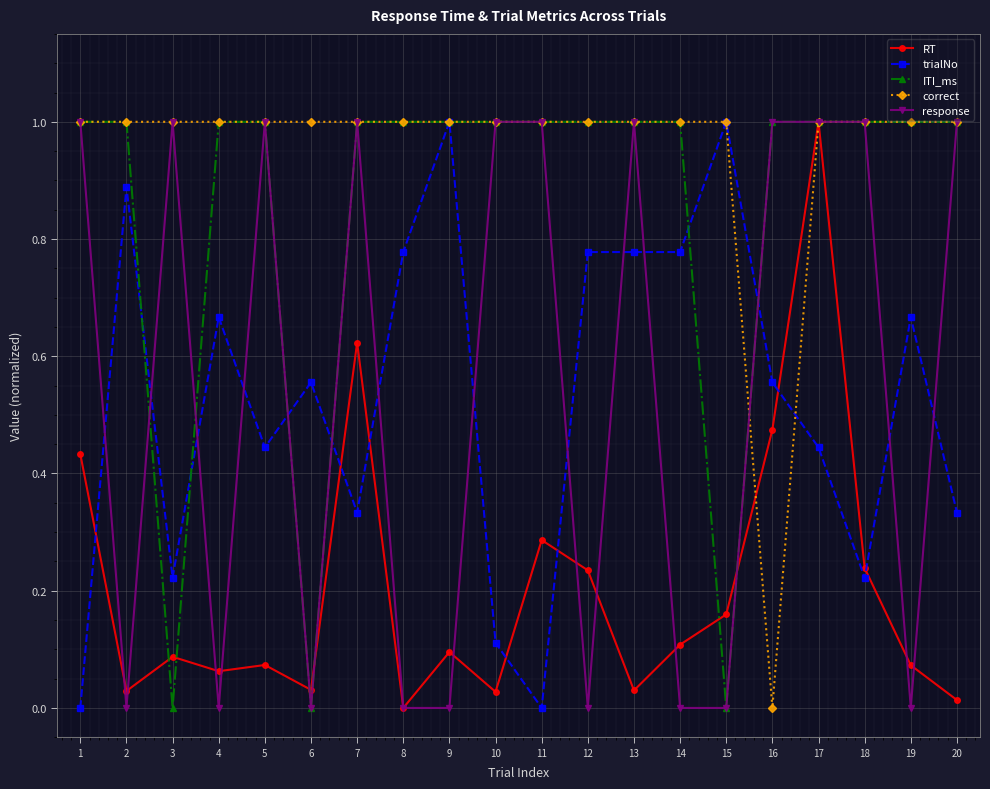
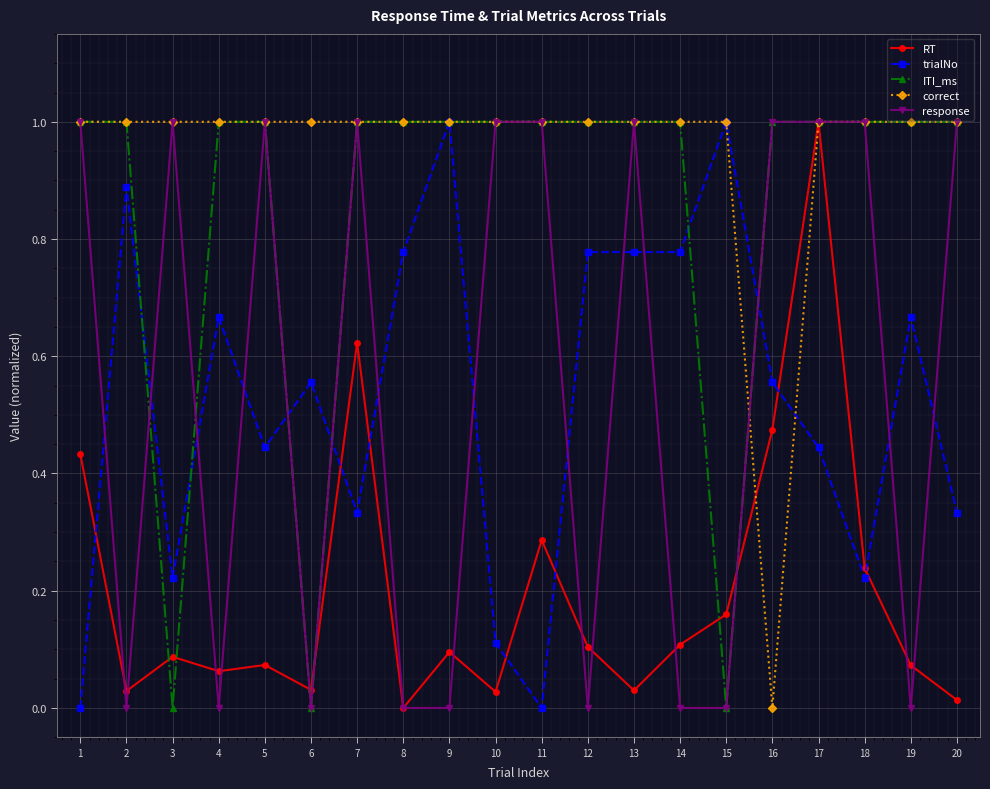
  {
    "RT": {
      "1": 0.43,
      "2": 0.03,
      "3": 0.09,
      "4": 0.06,
      "5": 0.07,
      "6": 0.03,
      "7": 0.62,
      "9": 0.10,
      "10": 0.03,
      "11": 0.29,
-     "12": 0.23,
+     "12": 0.10,
      "13": 0.03,
      "14": 0.11,
      "15": 0.16,
      "16": 0.47,
      "18": 0.24,
      "19": 0.07,
      "20": 0.01
    },
    "trialNo": {
      "1": 0.00,
      "2": 0.89,
      "3": 0.22,
      "4": 0.67,
      "5": 0.44,
      "6": 0.56,
      "7": 0.33,
      "8": 0.78,
      "10": 0.11,
      "11": 0.00,
      "12": 0.78,
      "13": 0.78,
      "14": 0.78,
      "16": 0.56,
      "17": 0.44,
      "18": 0.22,
      "19": 0.67,
      "20": 0.33
    },
    "ITI_ms": {
      "3": 0.00
    },
    "correct": {
      "6": 1.00,
      "16": 0.00
    },
    "response": {
      "2": 0.00,
      "4": 0.00,
      "9": 0.00,
      "12": 0.00,
      "14": 0.00,
      "19": 0.00
    }
  }
